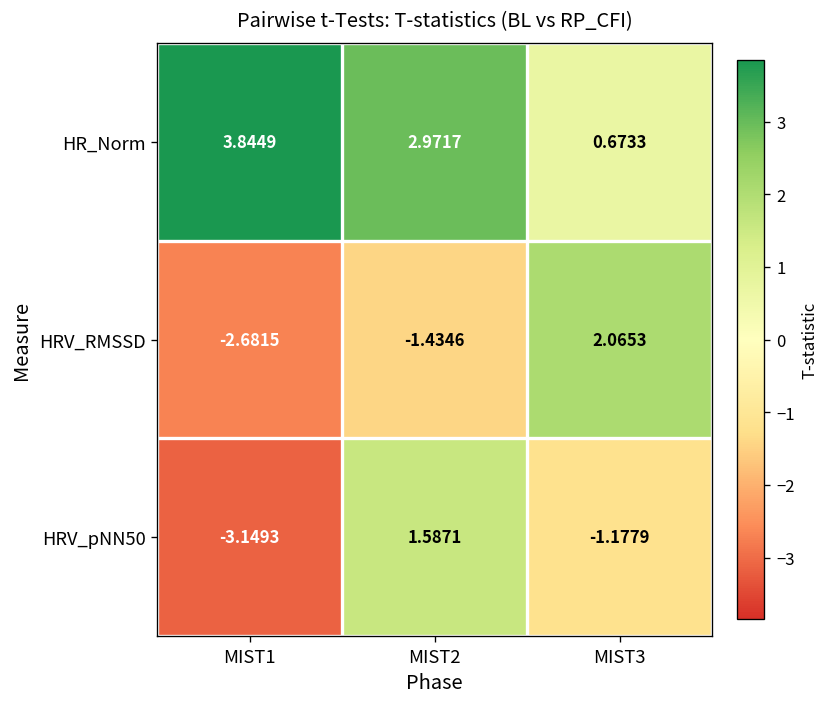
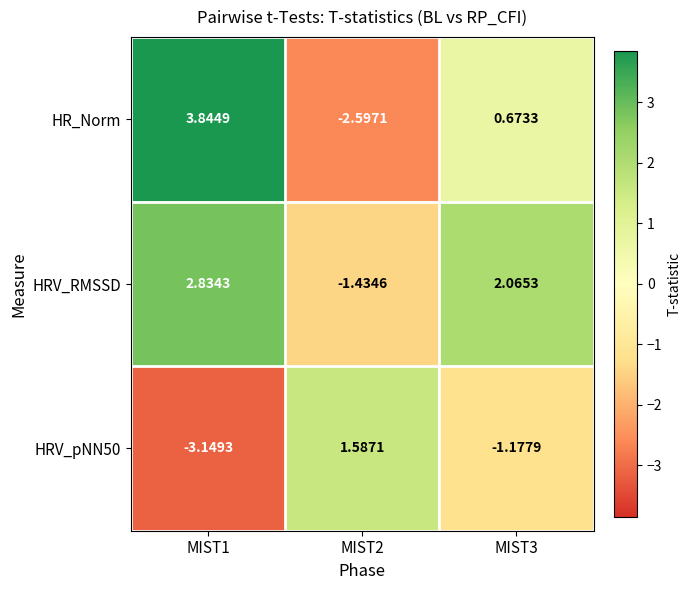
  {
    "HR_Norm": {
      "MIST1": 3.8449,
-     "MIST2": 2.9717,
+     "MIST2": -2.5971,
      "MIST3": 0.6733
    },
    "HRV_RMSSD": {
-     "MIST1": -2.6815,
+     "MIST1": 2.8343,
      "MIST2": -1.4346,
      "MIST3": 2.0653
    },
    "HRV_pNN50": {
      "MIST1": -3.1493,
      "MIST2": 1.5871,
      "MIST3": -1.1779
    }
  }
